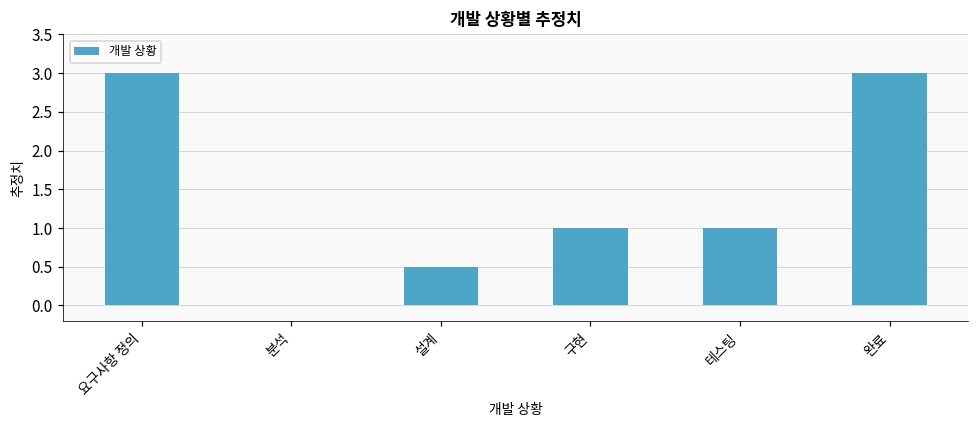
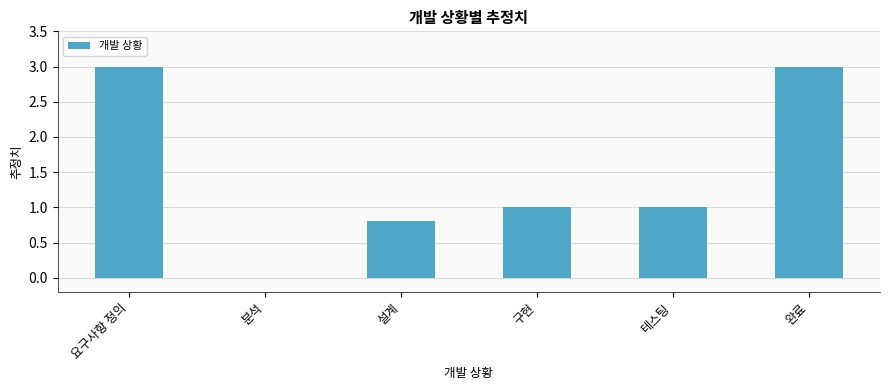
  {
    "요구사항 정의": 3.0,
    "분석": 0.0,
-   "설계": 0.5,
+   "설계": 0.8,
    "구현": 1.0,
    "테스팅": 1.0,
    "완료": 3.0
  }
